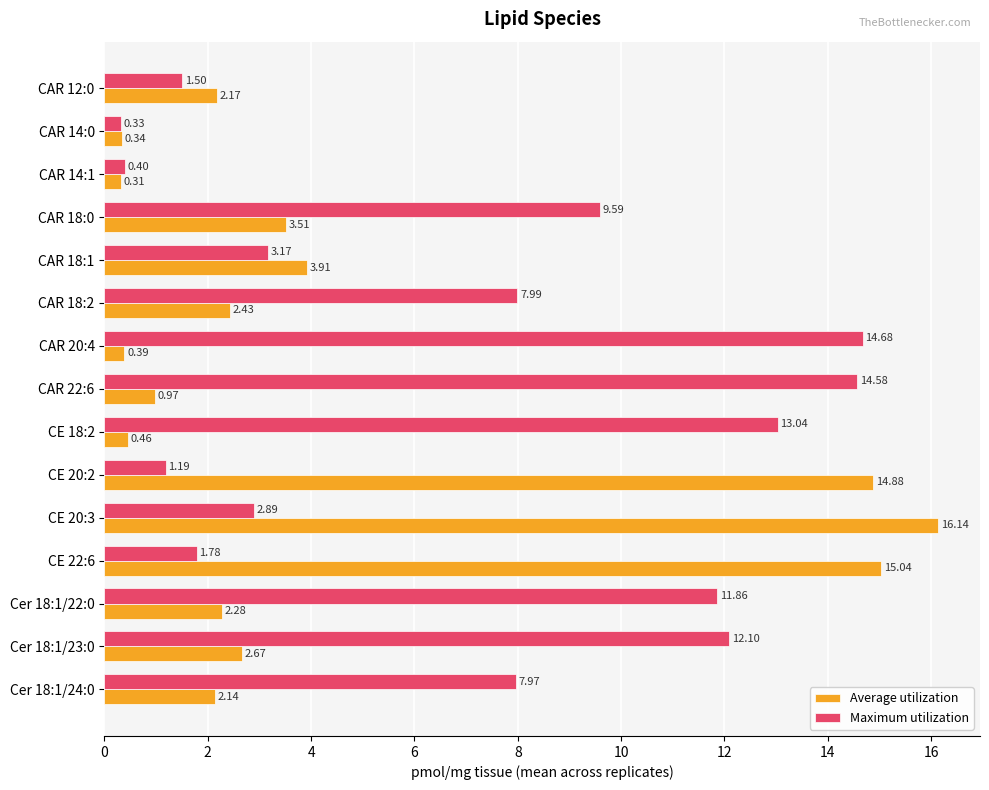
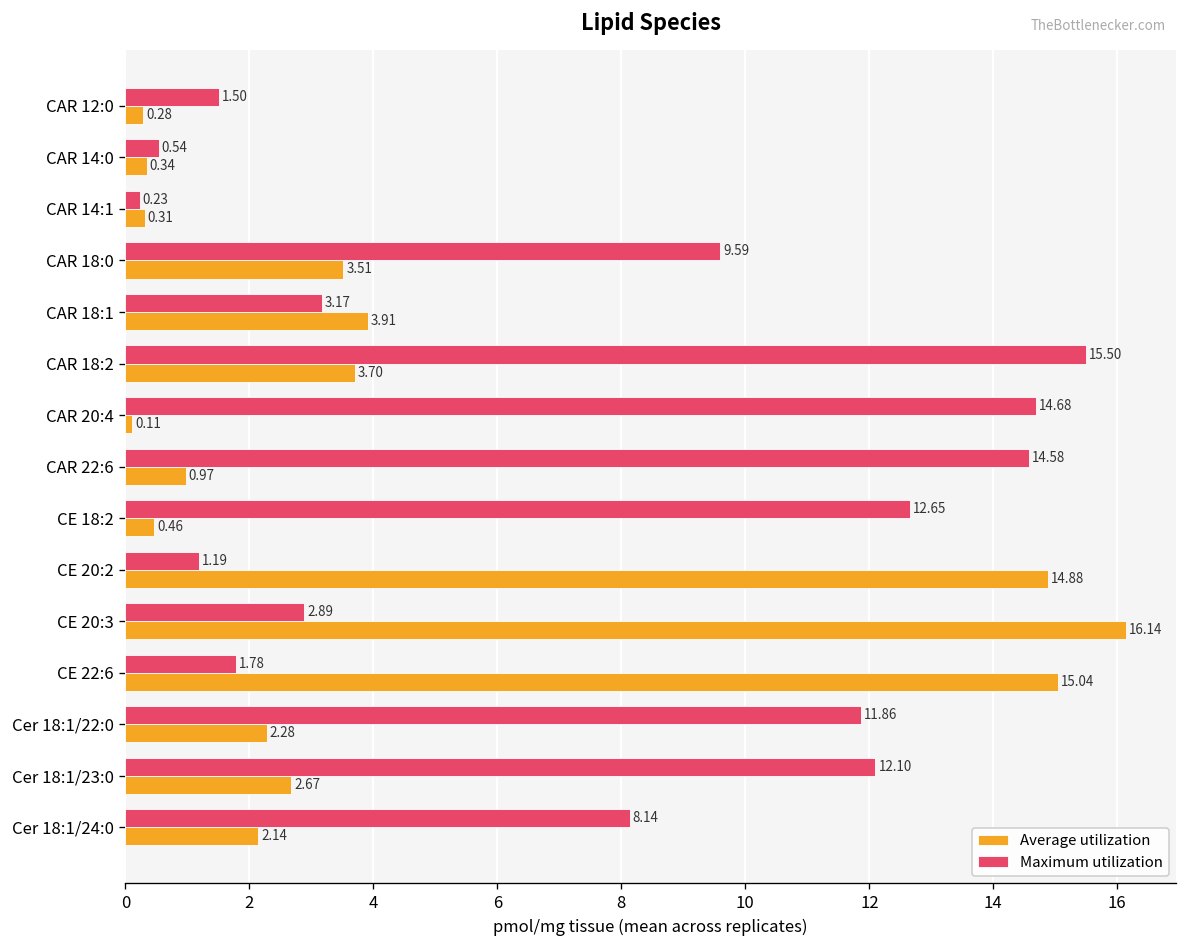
  {
    "Average utilization": {
-     "CAR 12:0": 2.17,
+     "CAR 12:0": 0.28,
      "CAR 14:0": 0.34,
      "CAR 14:1": 0.31,
      "CAR 18:0": 3.51,
      "CAR 18:1": 3.91,
-     "CAR 18:2": 2.43,
-     "CAR 20:4": 0.39,
+     "CAR 18:2": 3.70,
+     "CAR 20:4": 0.11,
      "CAR 22:6": 0.97,
      "CE 18:2": 0.46,
      "CE 20:2": 14.88,
      "CE 20:3": 16.14,
      "CE 22:6": 15.04,
      "Cer 18:1/22:0": 2.28,
      "Cer 18:1/23:0": 2.67,
      "Cer 18:1/24:0": 2.14
    },
    "Maximum utilization": {
      "CAR 12:0": 1.50,
-     "CAR 14:0": 0.33,
-     "CAR 14:1": 0.40,
+     "CAR 14:0": 0.54,
+     "CAR 14:1": 0.23,
      "CAR 18:0": 9.59,
      "CAR 18:1": 3.17,
-     "CAR 18:2": 7.99,
+     "CAR 18:2": 15.50,
      "CAR 20:4": 14.68,
      "CAR 22:6": 14.58,
-     "CE 18:2": 13.04,
+     "CE 18:2": 12.65,
      "CE 20:2": 1.19,
      "CE 20:3": 2.89,
      "CE 22:6": 1.78,
      "Cer 18:1/22:0": 11.86,
      "Cer 18:1/23:0": 12.10,
-     "Cer 18:1/24:0": 7.97
+     "Cer 18:1/24:0": 8.14
    }
  }
